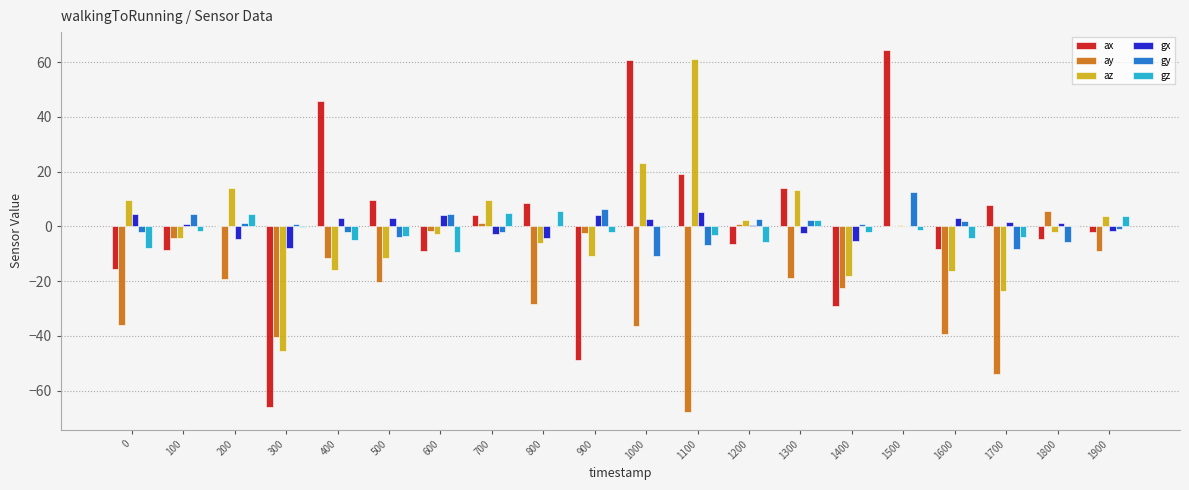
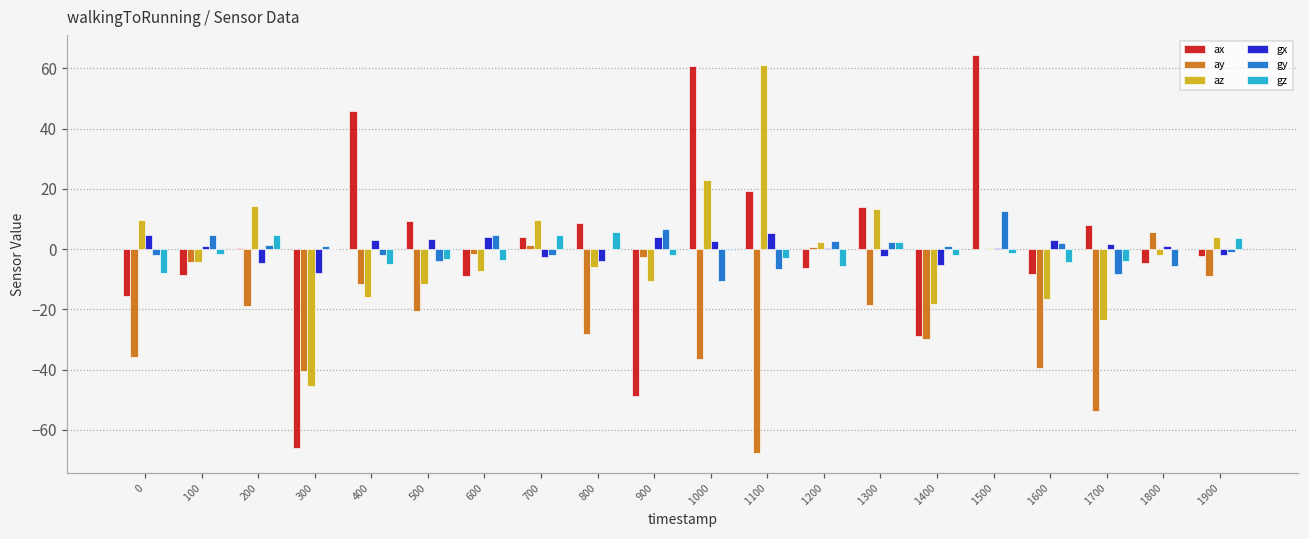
  {
    "ax": {
      "0": -16,
      "100": -9,
      "300": -66,
      "400": 46,
      "500": 9,
      "600": -9,
      "700": 4,
      "800": 9,
      "900": -49,
      "1000": 61,
      "1100": 19,
      "1200": -6,
      "1300": 14,
      "1400": -29,
      "1500": 64,
      "1600": -8,
      "1700": 8,
      "1800": -5,
      "1900": -2
    },
    "ay": {
      "0": -36,
      "100": -4,
      "200": -19,
      "300": -40,
      "400": -12,
      "500": -20,
      "600": -2,
      "700": 1,
      "800": -28,
      "900": -3,
      "1000": -36,
      "1100": -68,
      "1300": -19,
-     "1400": -23,
+     "1400": -30,
      "1600": -39,
      "1700": -54,
      "1800": 6,
      "1900": -9
    },
    "az": {
      "0": 10,
      "100": -4,
      "200": 14,
      "300": -46,
      "400": -16,
      "500": -12,
-     "600": -3,
+     "600": -7,
      "700": 10,
      "800": -6,
      "900": -11,
      "1000": 23,
      "1100": 61,
      "1200": 2,
      "1300": 13,
      "1400": -18,
      "1600": -16,
      "1700": -24,
      "1800": -2,
      "1900": 4
    },
    "gx": {
      "0": 5,
      "200": -5,
      "300": -8,
      "400": 3,
      "500": 3,
      "600": 4,
      "700": -3,
      "800": -4,
      "900": 4,
      "1000": 3,
      "1100": 5,
      "1300": -2,
      "1400": -5,
      "1600": 3,
      "1700": 2,
      "1800": 1,
      "1900": -2
    },
    "gy": {
      "0": -2,
      "100": 5,
      "200": 1,
      "300": 1,
      "400": -2,
      "500": -4,
      "600": 5,
      "700": -2,
      "900": 7,
      "1000": -11,
      "1100": -7,
      "1200": 3,
      "1300": 2,
      "1400": 1,
      "1500": 13,
      "1600": 2,
      "1700": -8,
      "1800": -6,
      "1900": -1
    },
    "gz": {
      "0": -8,
      "100": -2,
      "200": 5,
      "400": -5,
      "500": -3,
-     "600": -9,
+     "600": -4,
      "700": 5,
      "800": 6,
      "900": -2,
      "1100": -3,
      "1200": -6,
      "1300": 2,
      "1400": -2,
      "1500": -1,
      "1600": -4,
      "1700": -4,
      "1900": 4
    }
  }
